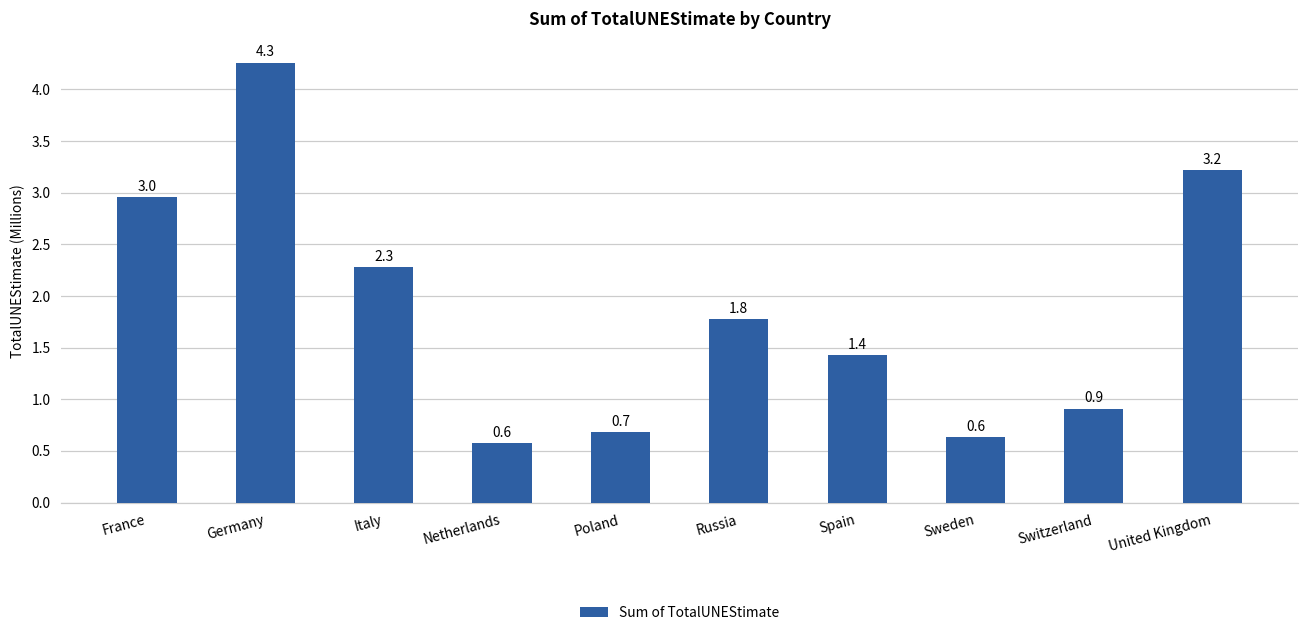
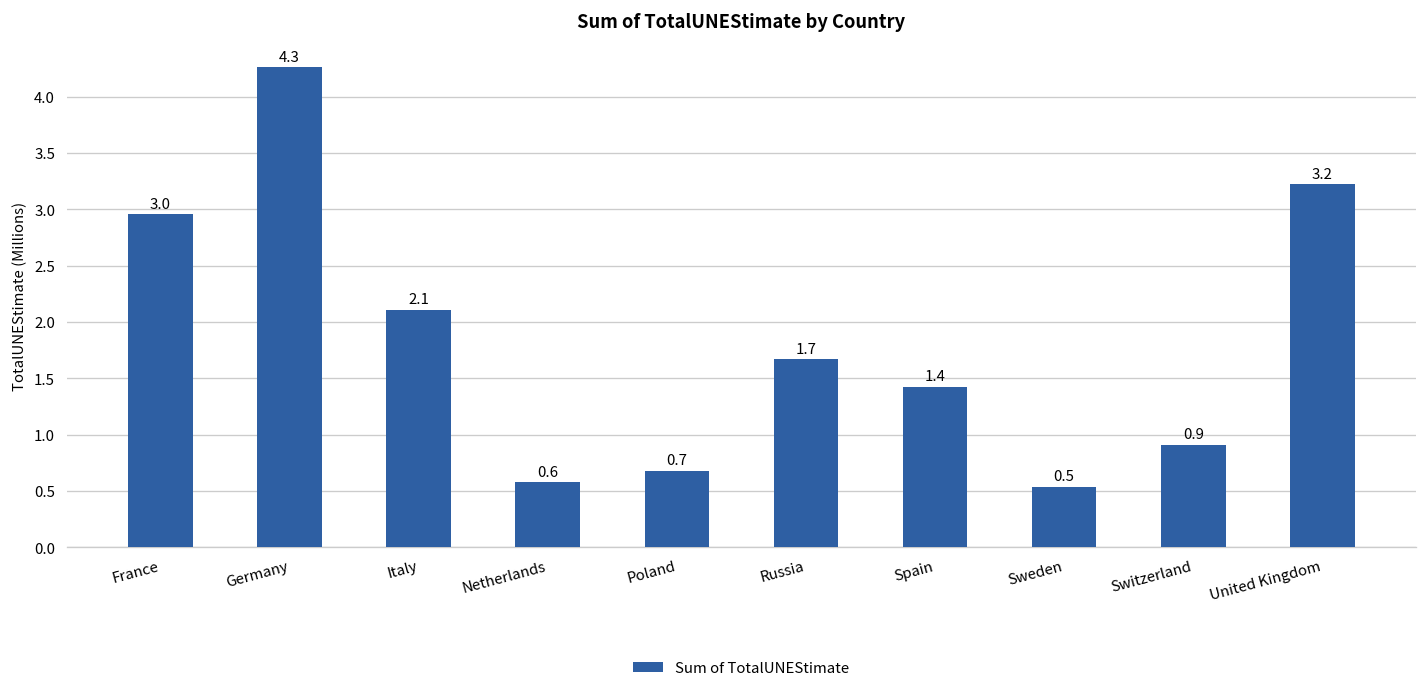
  {
-   "Italy": 2.3,
-   "Russia": 1.8,
-   "Sweden": 0.6
+   "Italy": 2.1,
+   "Russia": 1.7,
+   "Sweden": 0.5
  }
